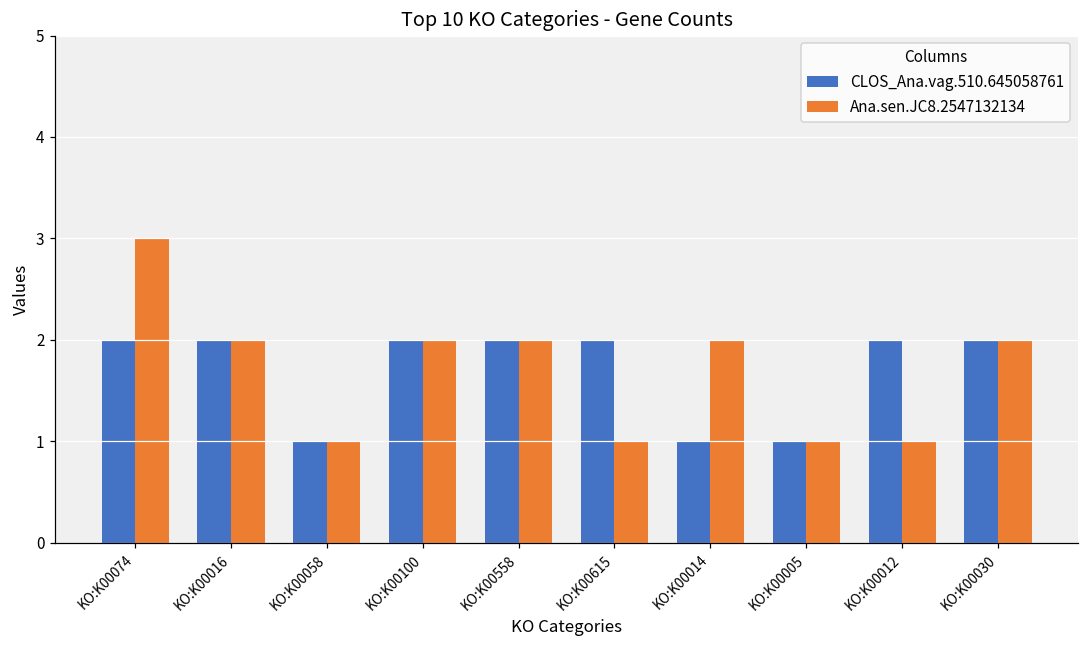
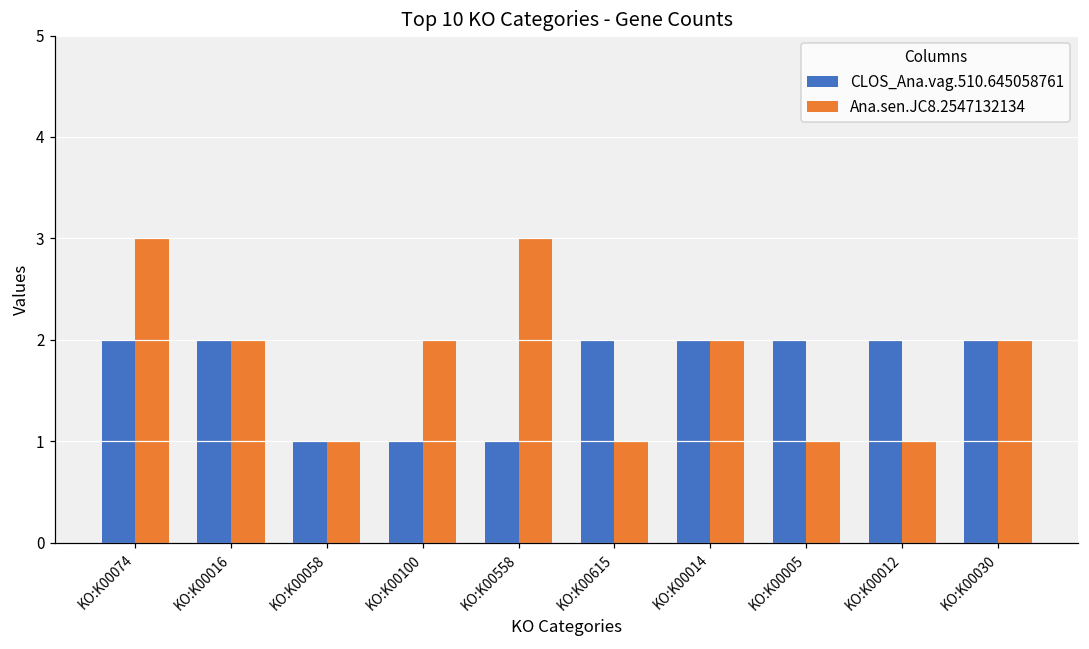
  {
    "CLOS_Ana.vag.510.645058761": {
      "KO:K00074": 2,
      "KO:K00016": 2,
      "KO:K00058": 1,
-     "KO:K00100": 2,
-     "KO:K00558": 2,
+     "KO:K00100": 1,
+     "KO:K00558": 1,
      "KO:K00615": 2,
-     "KO:K00014": 1,
-     "KO:K00005": 1,
+     "KO:K00014": 2,
+     "KO:K00005": 2,
      "KO:K00012": 2,
      "KO:K00030": 2
    },
    "Ana.sen.JC8.2547132134": {
      "KO:K00074": 3,
      "KO:K00016": 2,
      "KO:K00058": 1,
      "KO:K00100": 2,
-     "KO:K00558": 2,
+     "KO:K00558": 3,
      "KO:K00615": 1,
      "KO:K00014": 2,
      "KO:K00005": 1,
      "KO:K00012": 1,
      "KO:K00030": 2
    }
  }
